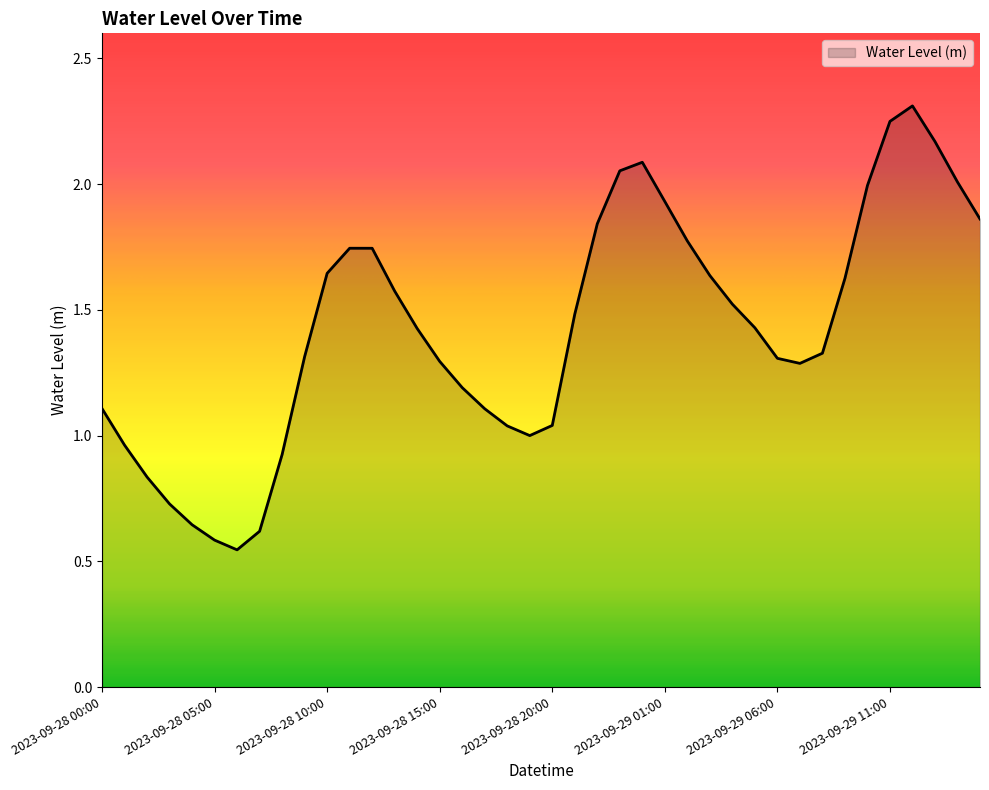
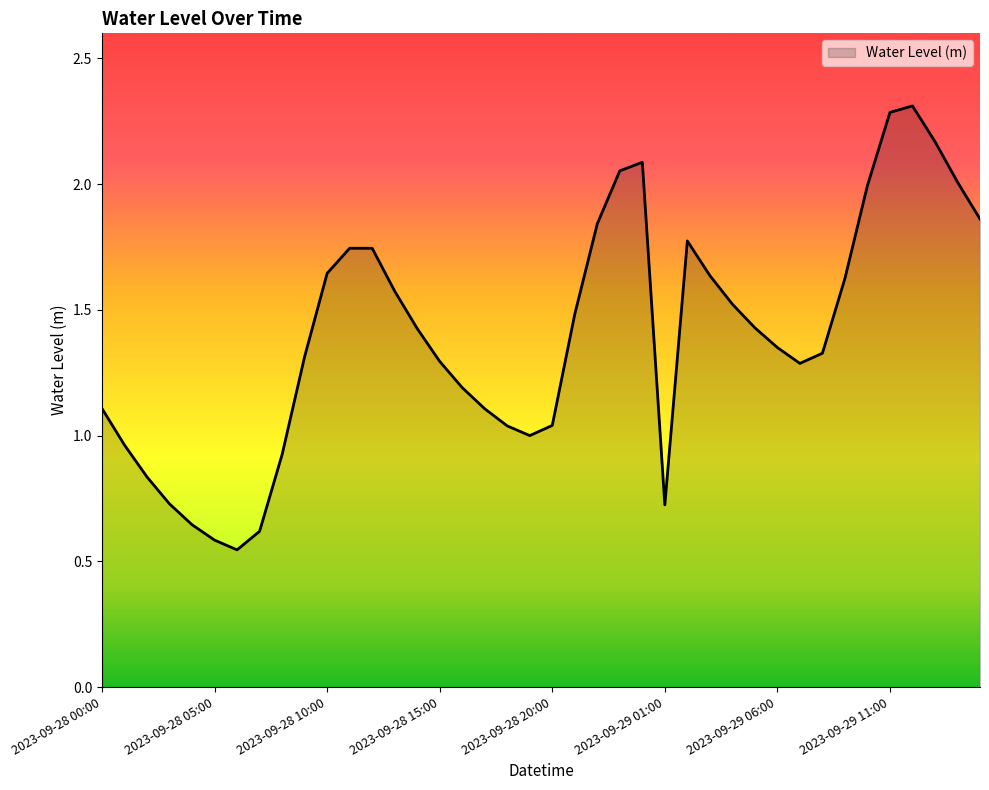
  {
    "2023-09-28 00:00": 1.11,
    "2023-09-28 05:00": 0.58,
    "2023-09-28 10:00": 1.65,
    "2023-09-28 15:00": 1.30,
    "2023-09-28 20:00": 1.04,
-   "2023-09-29 01:00": 1.93,
-   "2023-09-29 06:00": 1.31,
-   "2023-09-29 11:00": 2.25
+   "2023-09-29 01:00": 0.72,
+   "2023-09-29 06:00": 1.35,
+   "2023-09-29 11:00": 2.29
  }
